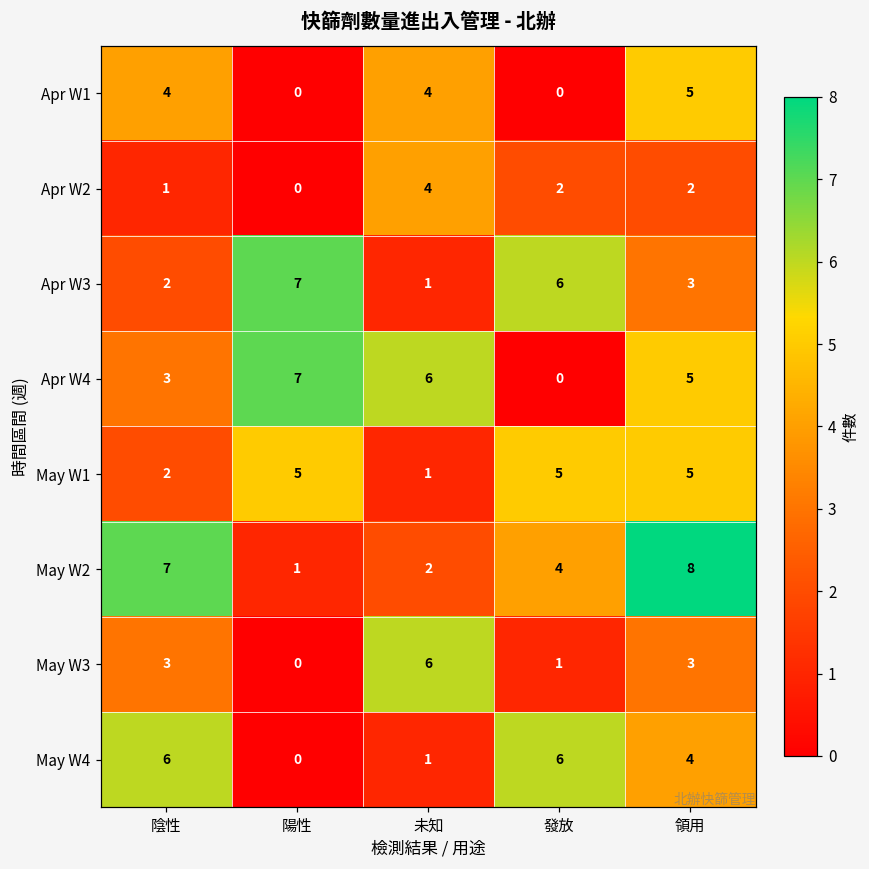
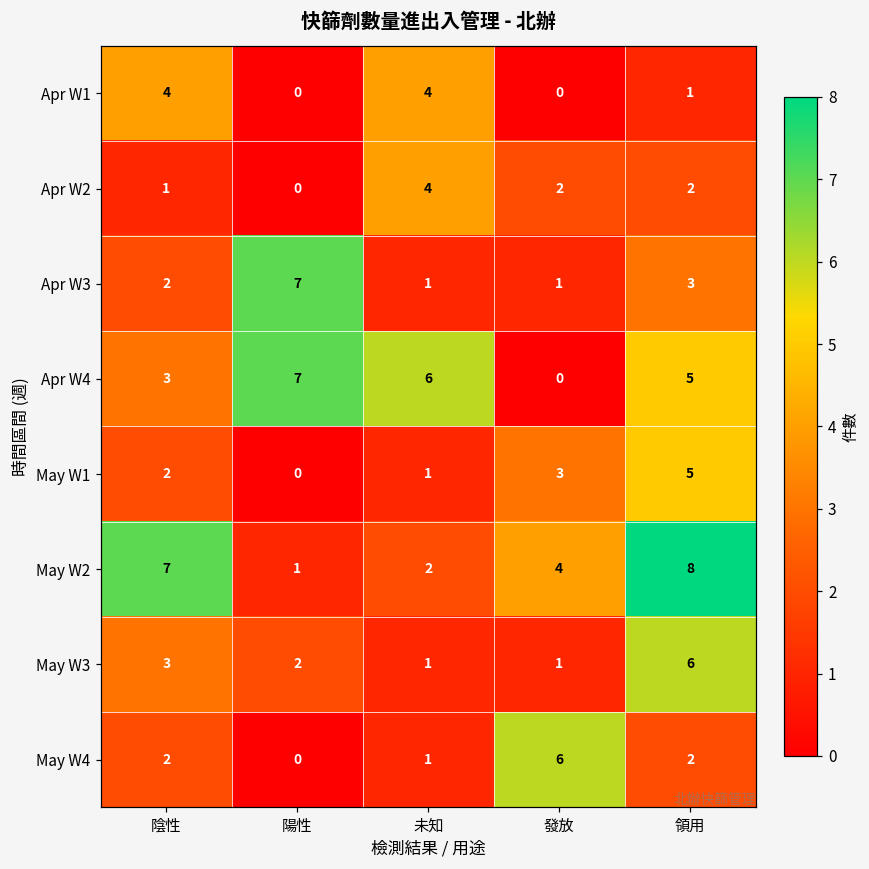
  {
    "Apr W1": {
      "陰性": 4,
      "陽性": 0,
      "未知": 4,
      "發放": 0,
-     "領用": 5
+     "領用": 1
    },
    "Apr W2": {
      "陰性": 1,
      "陽性": 0,
      "未知": 4,
      "發放": 2,
      "領用": 2
    },
    "Apr W3": {
      "陰性": 2,
      "陽性": 7,
      "未知": 1,
-     "發放": 6,
+     "發放": 1,
      "領用": 3
    },
    "Apr W4": {
      "陰性": 3,
      "陽性": 7,
      "未知": 6,
      "發放": 0,
      "領用": 5
    },
    "May W1": {
      "陰性": 2,
-     "陽性": 5,
+     "陽性": 0,
      "未知": 1,
-     "發放": 5,
+     "發放": 3,
      "領用": 5
    },
    "May W2": {
      "陰性": 7,
      "陽性": 1,
      "未知": 2,
      "發放": 4,
      "領用": 8
    },
    "May W3": {
      "陰性": 3,
-     "陽性": 0,
-     "未知": 6,
+     "陽性": 2,
+     "未知": 1,
      "發放": 1,
-     "領用": 3
+     "領用": 6
    },
    "May W4": {
-     "陰性": 6,
+     "陰性": 2,
      "陽性": 0,
      "未知": 1,
      "發放": 6,
-     "領用": 4
+     "領用": 2
    }
  }
